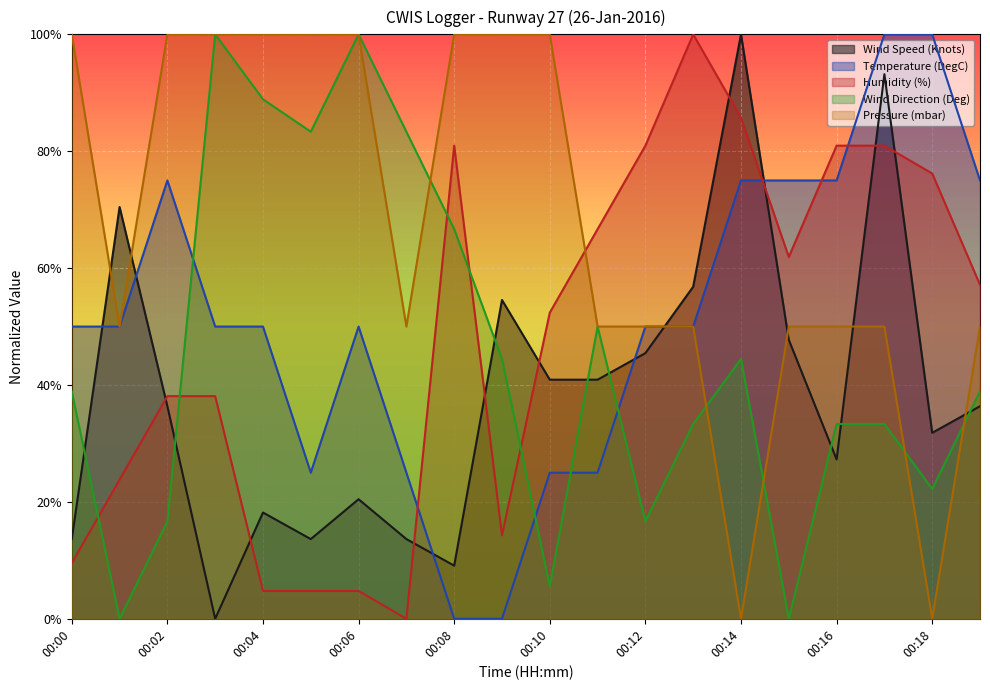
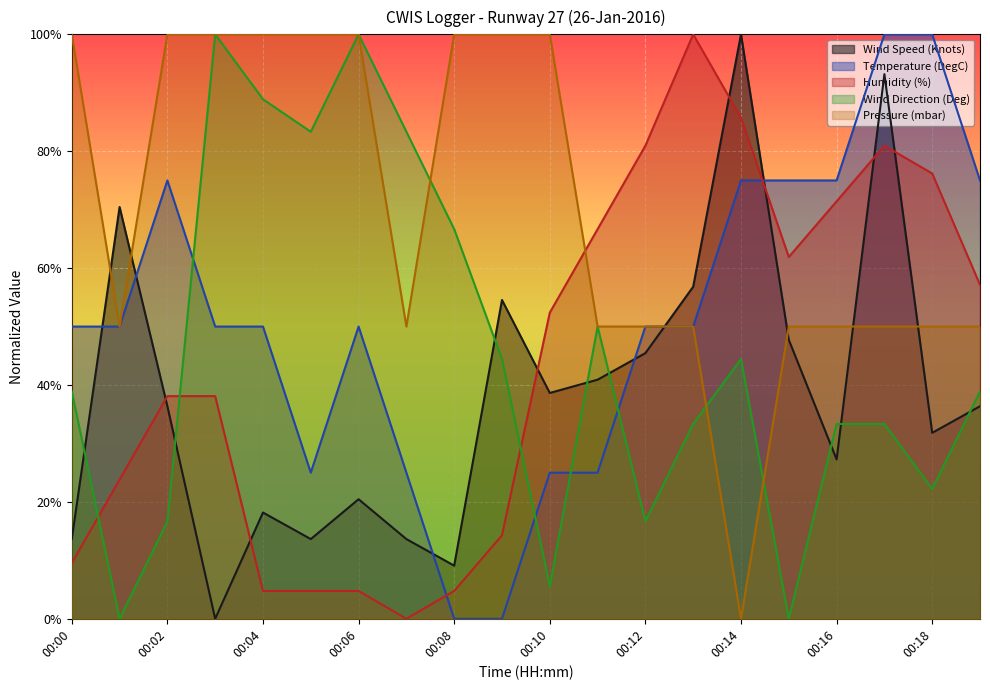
  {
    "Wind Speed (Knots)": {
      "00:00": "14%",
      "00:02": "36%",
      "00:04": "18%",
      "00:06": "20%",
      "00:08": "9%",
-     "00:10": "41%",
+     "00:10": "39%",
      "00:12": "45%",
      "00:14": "100%",
      "00:16": "27%",
      "00:18": "32%"
    },
    "Temperature (DegC)": {
      "00:00": "50%",
      "00:02": "75%",
      "00:04": "50%",
      "00:06": "50%",
      "00:08": "0%",
      "00:10": "25%",
      "00:14": "75%",
      "00:16": "75%",
      "00:18": "100%"
    },
    "Humidity (%)": {
      "00:00": "10%",
      "00:02": "38%",
      "00:04": "5%",
      "00:06": "5%",
-     "00:08": "81%",
+     "00:08": "5%",
      "00:10": "52%",
      "00:12": "81%",
      "00:14": "86%",
-     "00:16": "81%",
+     "00:16": "71%",
      "00:18": "76%"
    },
    "Wind Direction (Deg)": {
      "00:00": "39%",
      "00:02": "17%",
      "00:04": "89%",
      "00:08": "67%",
      "00:10": "6%",
      "00:12": "17%",
      "00:14": "44%",
      "00:16": "33%",
      "00:18": "22%"
    },
    "Pressure (mbar)": {
      "00:00": "100%",
      "00:02": "100%",
      "00:04": "100%",
      "00:08": "100%",
      "00:10": "100%",
      "00:14": "0%",
      "00:16": "50%",
-     "00:18": "0%"
+     "00:18": "50%"
    }
  }
